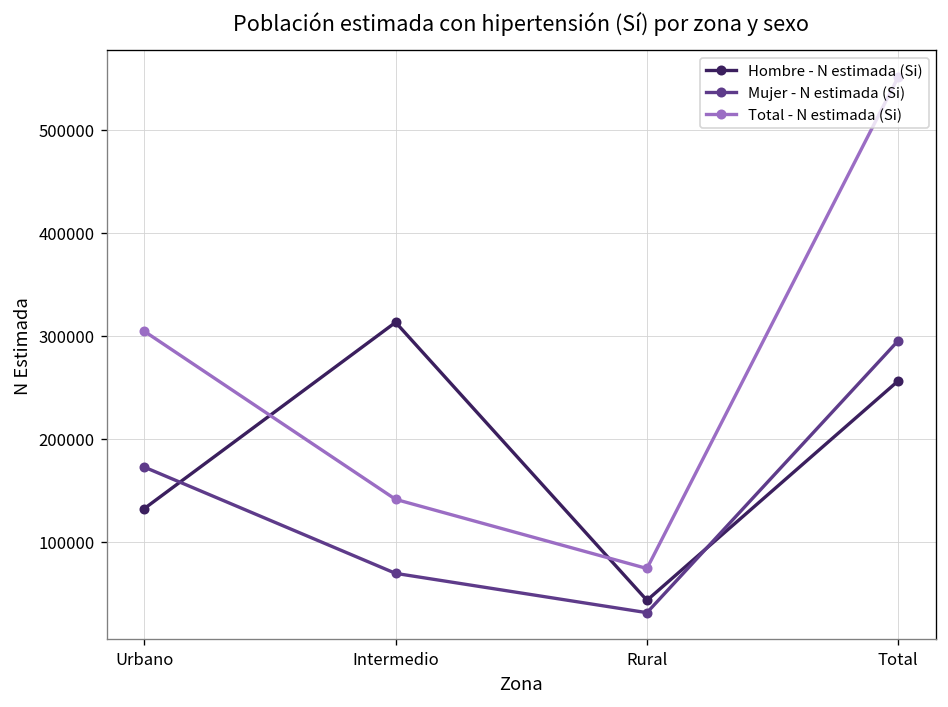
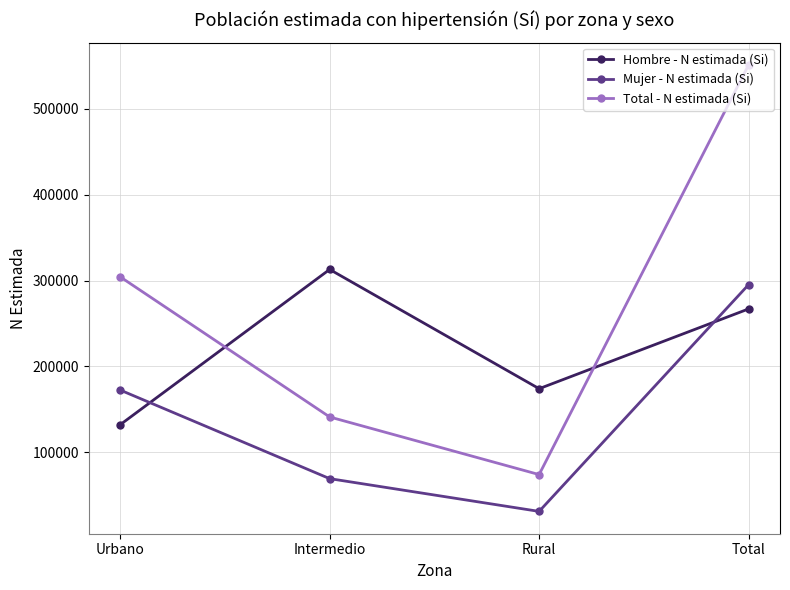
  {
    "Hombre - N estimada (Si)": {
      "Urbano": 130000,
      "Intermedio": 310000,
-     "Rural": 40000,
-     "Total": 260000
+     "Rural": 170000,
+     "Total": 270000
    },
    "Mujer - N estimada (Si)": {
      "Urbano": 170000,
      "Intermedio": 70000,
      "Rural": 30000,
      "Total": 300000
    },
    "Total - N estimada (Si)": {
      "Urbano": 300000,
      "Intermedio": 140000,
      "Rural": 70000
    }
  }
